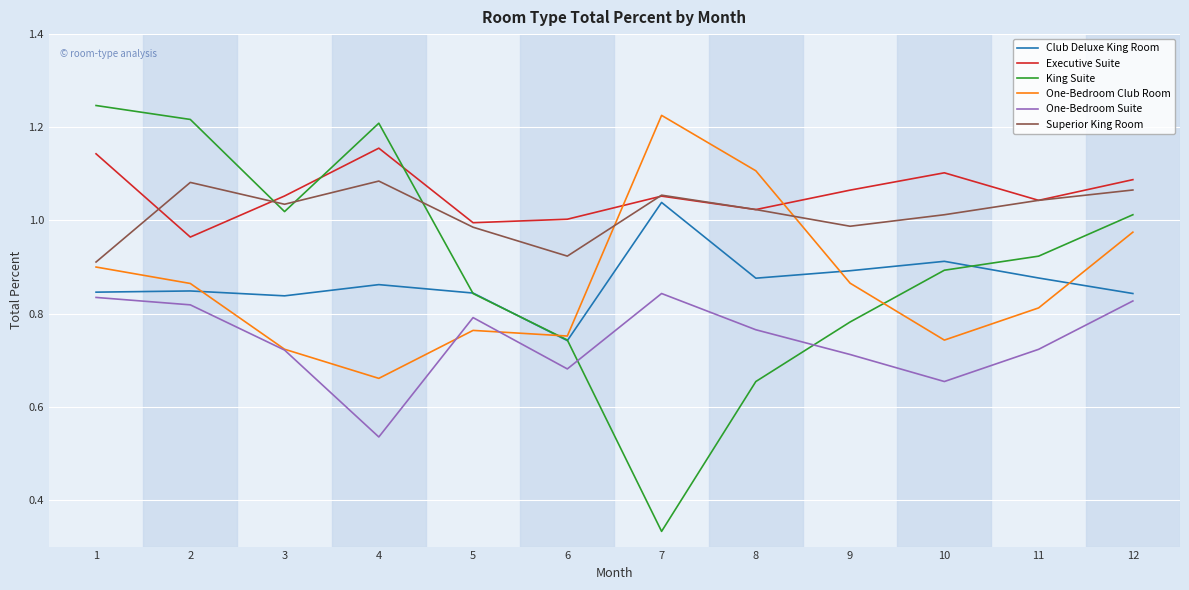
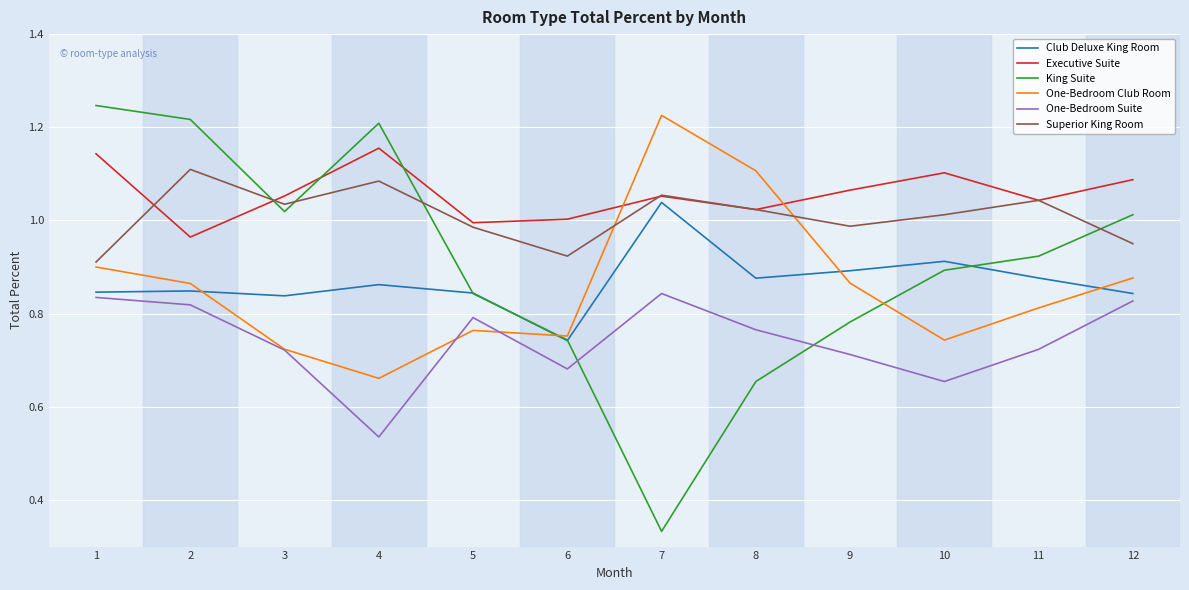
  {
    "Club Deluxe King Room": {
      "1": 0.85,
      "2": 0.85,
      "3": 0.84,
      "4": 0.86,
      "7": 1.04,
      "8": 0.88,
      "9": 0.89,
      "10": 0.91,
      "11": 0.88,
      "12": 0.84
    },
    "Executive Suite": {
      "1": 1.14,
      "2": 0.96,
      "3": 1.05,
      "4": 1.16,
      "5": 1.00,
      "6": 1.00,
      "9": 1.07,
      "10": 1.10,
      "12": 1.09
    },
    "King Suite": {
      "1": 1.25,
      "2": 1.22,
      "3": 1.02,
      "4": 1.21,
      "7": 0.33,
      "8": 0.65,
      "9": 0.78,
      "10": 0.89,
      "11": 0.92,
      "12": 1.01
    },
    "One-Bedroom Club Room": {
      "1": 0.90,
      "2": 0.86,
      "4": 0.66,
      "5": 0.76,
      "6": 0.75,
      "7": 1.23,
      "8": 1.11,
      "9": 0.87,
      "10": 0.74,
      "11": 0.81,
-     "12": 0.97
+     "12": 0.88
    },
    "One-Bedroom Suite": {
      "1": 0.83,
      "2": 0.82,
      "4": 0.54,
      "5": 0.79,
      "6": 0.68,
      "7": 0.84,
      "8": 0.77,
      "9": 0.71,
      "10": 0.65,
      "11": 0.72,
      "12": 0.83
    },
    "Superior King Room": {
      "1": 0.91,
-     "2": 1.08,
+     "2": 1.11,
      "3": 1.03,
      "4": 1.08,
      "5": 0.99,
      "6": 0.92,
      "9": 0.99,
      "10": 1.01,
-     "12": 1.07
+     "12": 0.95
    }
  }
